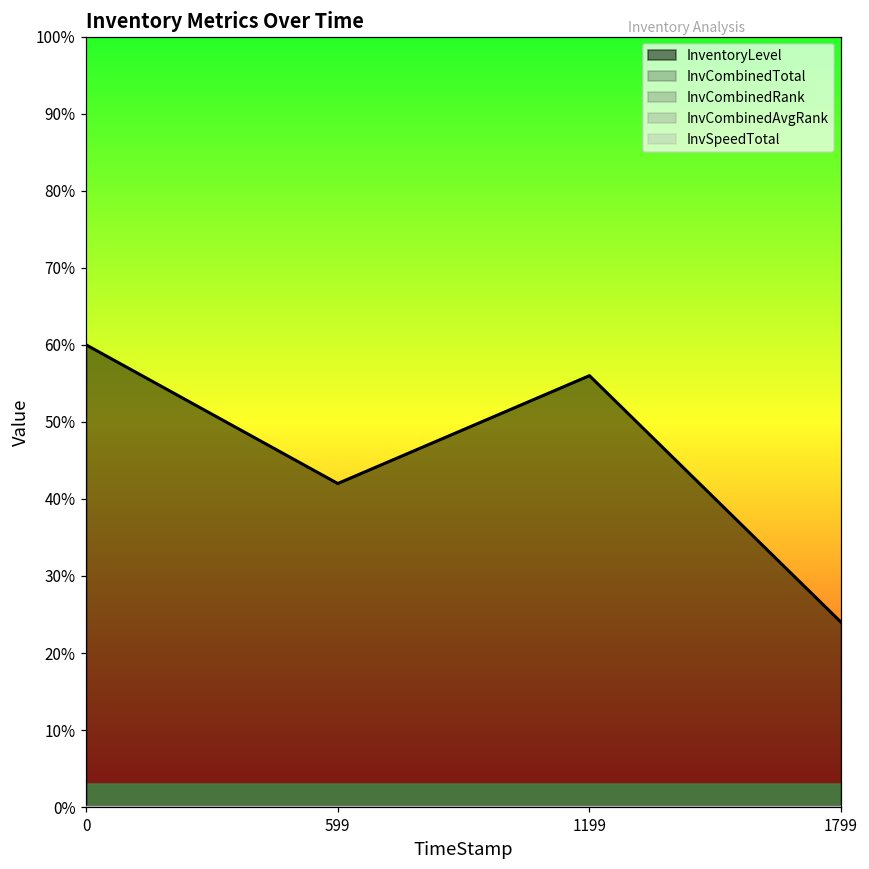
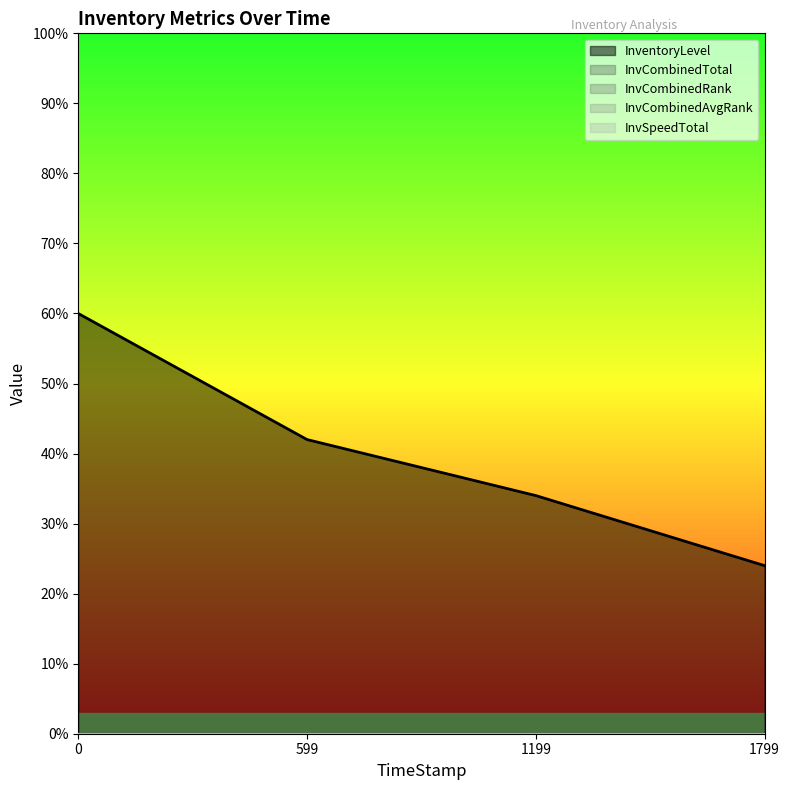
  {
    "InventoryLevel": {
      "0": "60%",
      "599": "42%",
-     "1199": "56%",
+     "1199": "34%",
      "1799": "24%"
    }
  }
